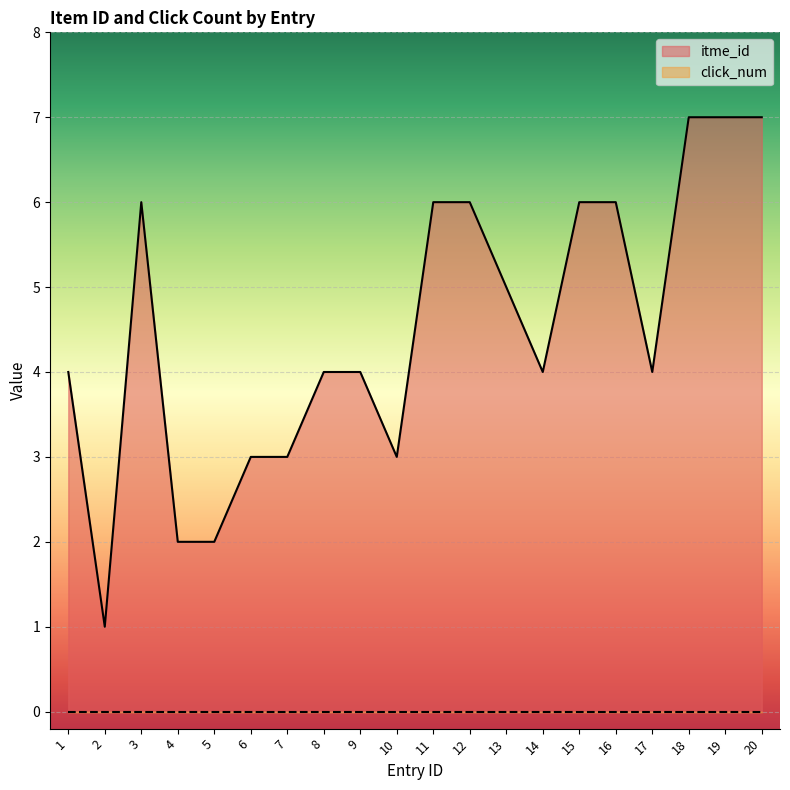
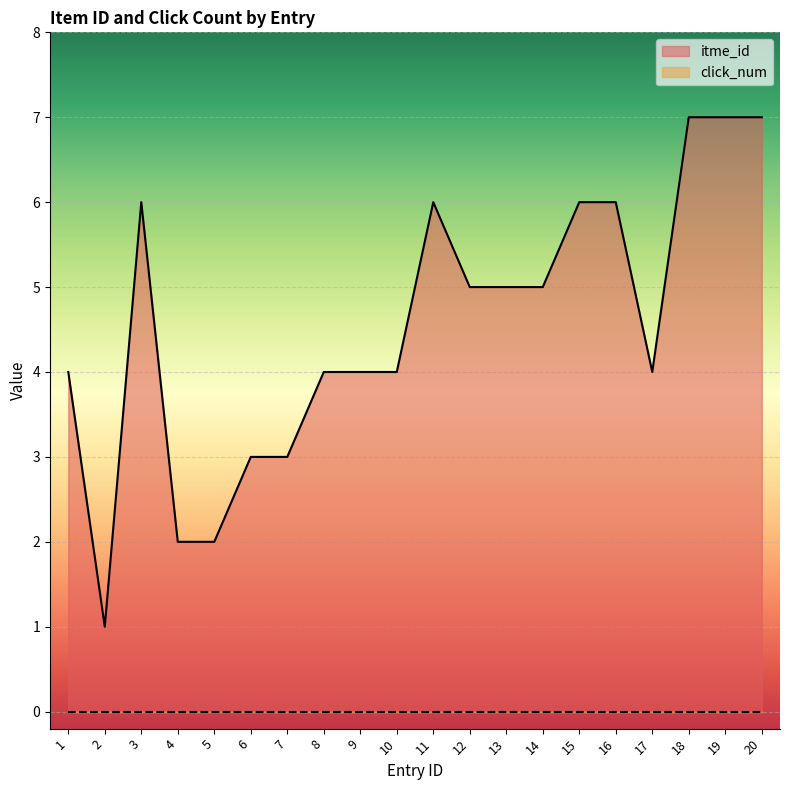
  {
    "itme_id": {
      "1": 4,
      "2": 1,
      "3": 6,
      "4": 2,
      "5": 2,
      "6": 3,
      "7": 3,
      "8": 4,
      "9": 4,
-     "10": 3,
+     "10": 4,
      "11": 6,
-     "12": 6,
+     "12": 5,
      "13": 5,
-     "14": 4,
+     "14": 5,
      "15": 6,
      "16": 6,
      "17": 4,
      "18": 7,
      "19": 7,
      "20": 7
    },
    "click_num": {
      "1": 0,
      "2": 0,
      "3": 0,
      "4": 0,
      "5": 0,
      "6": 0,
      "7": 0,
      "8": 0,
      "9": 0,
      "10": 0,
      "11": 0,
      "12": 0,
      "13": 0,
      "14": 0,
      "15": 0,
      "16": 0,
      "17": 0,
      "18": 0,
      "19": 0,
      "20": 0
    }
  }
